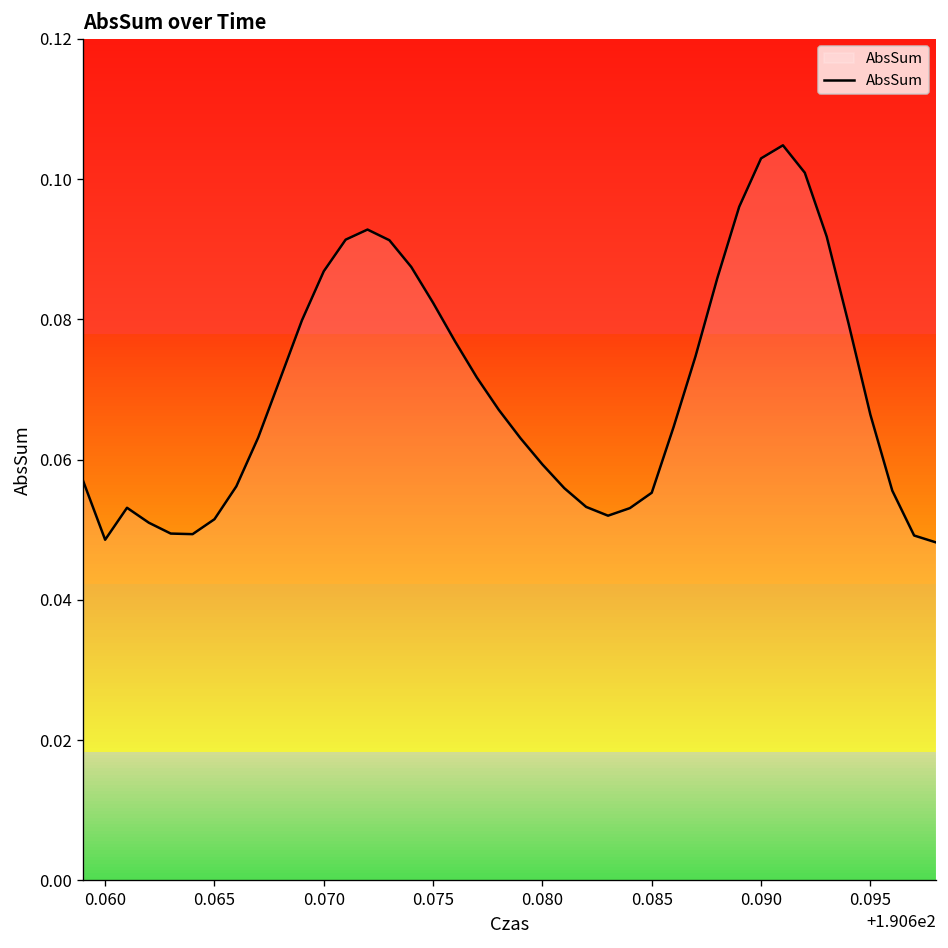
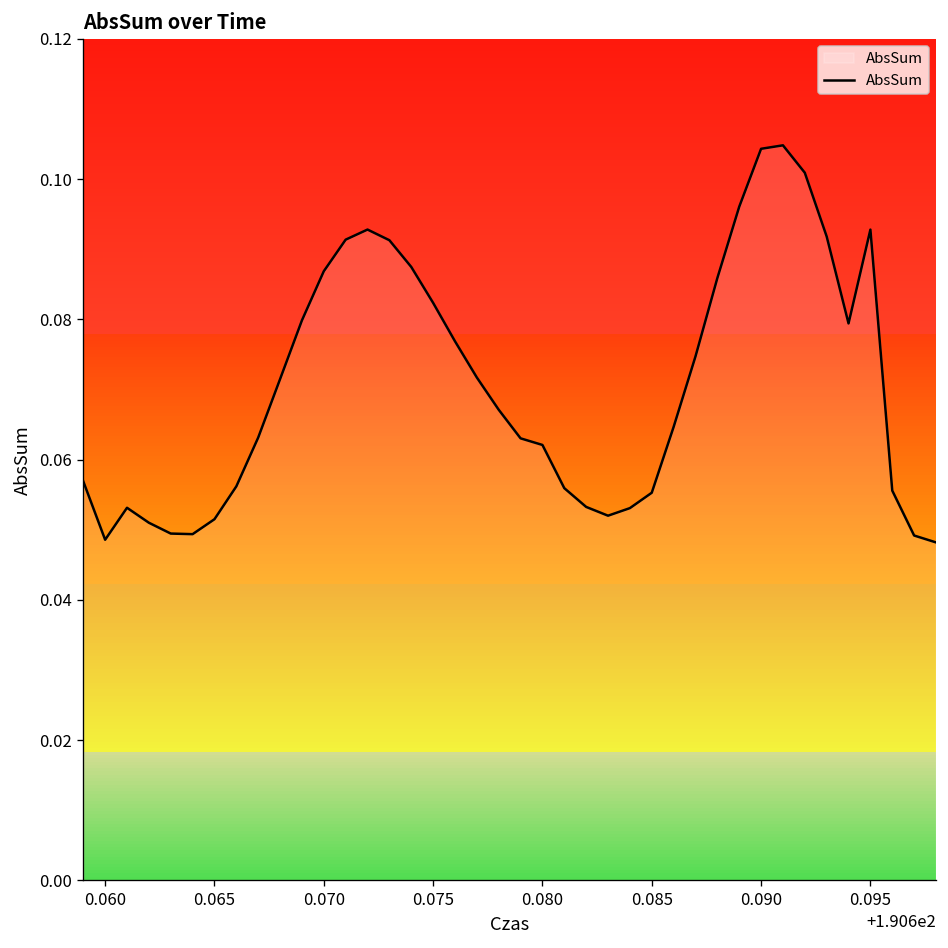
  {
    "0.060": 0.049,
    "0.065": 0.052,
    "0.070": 0.087,
    "0.075": 0.082,
-   "0.080": 0.059,
+   "0.080": 0.062,
    "0.085": 0.055,
-   "0.090": 0.103,
-   "0.095": 0.066
+   "0.090": 0.104,
+   "0.095": 0.093
  }
